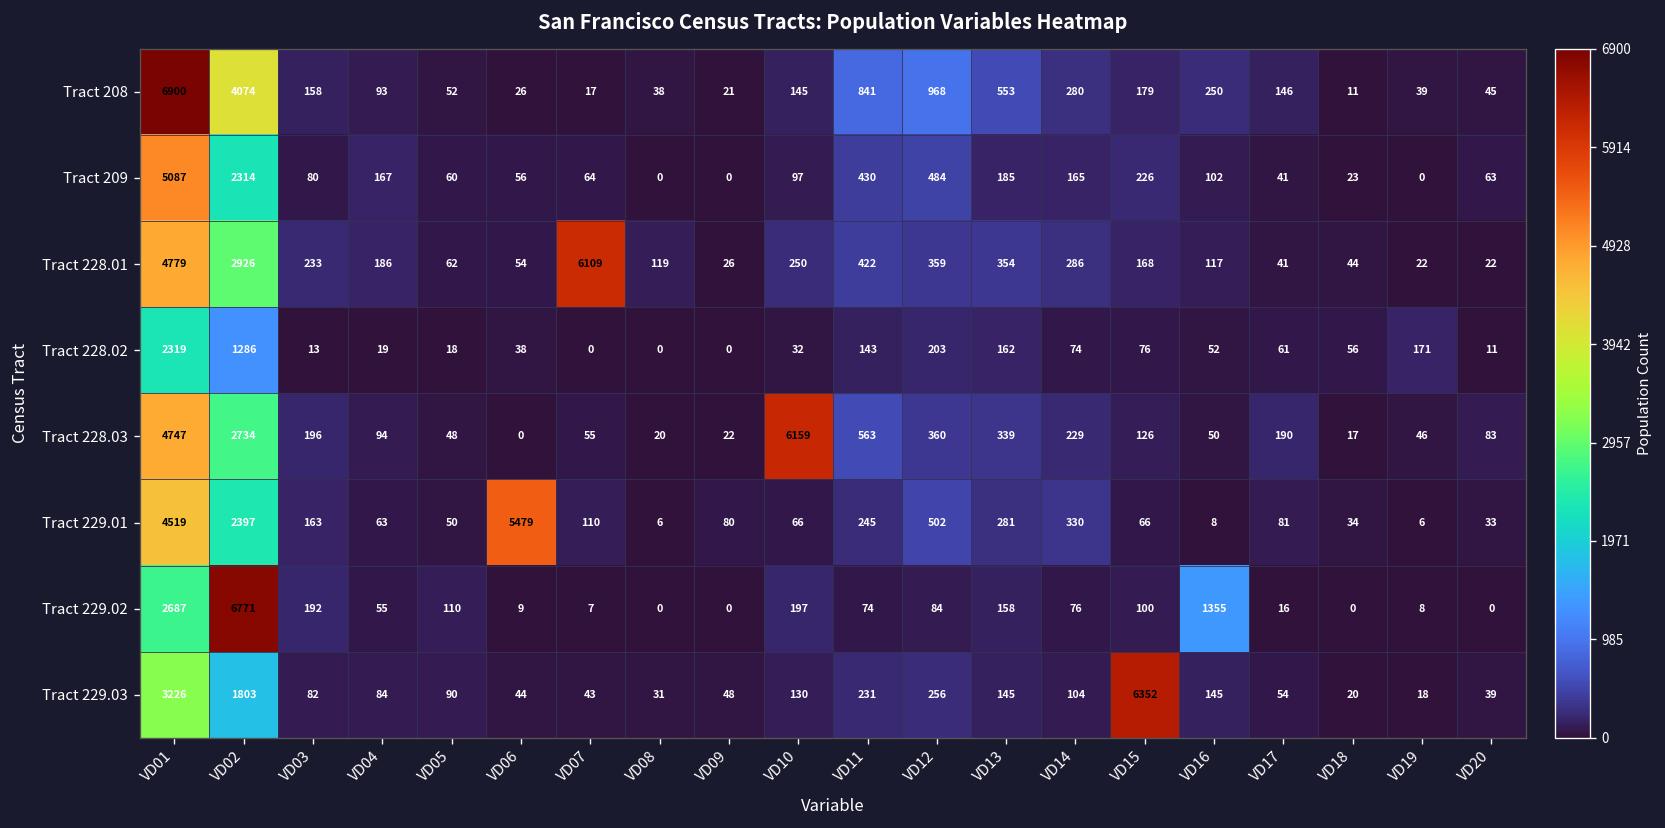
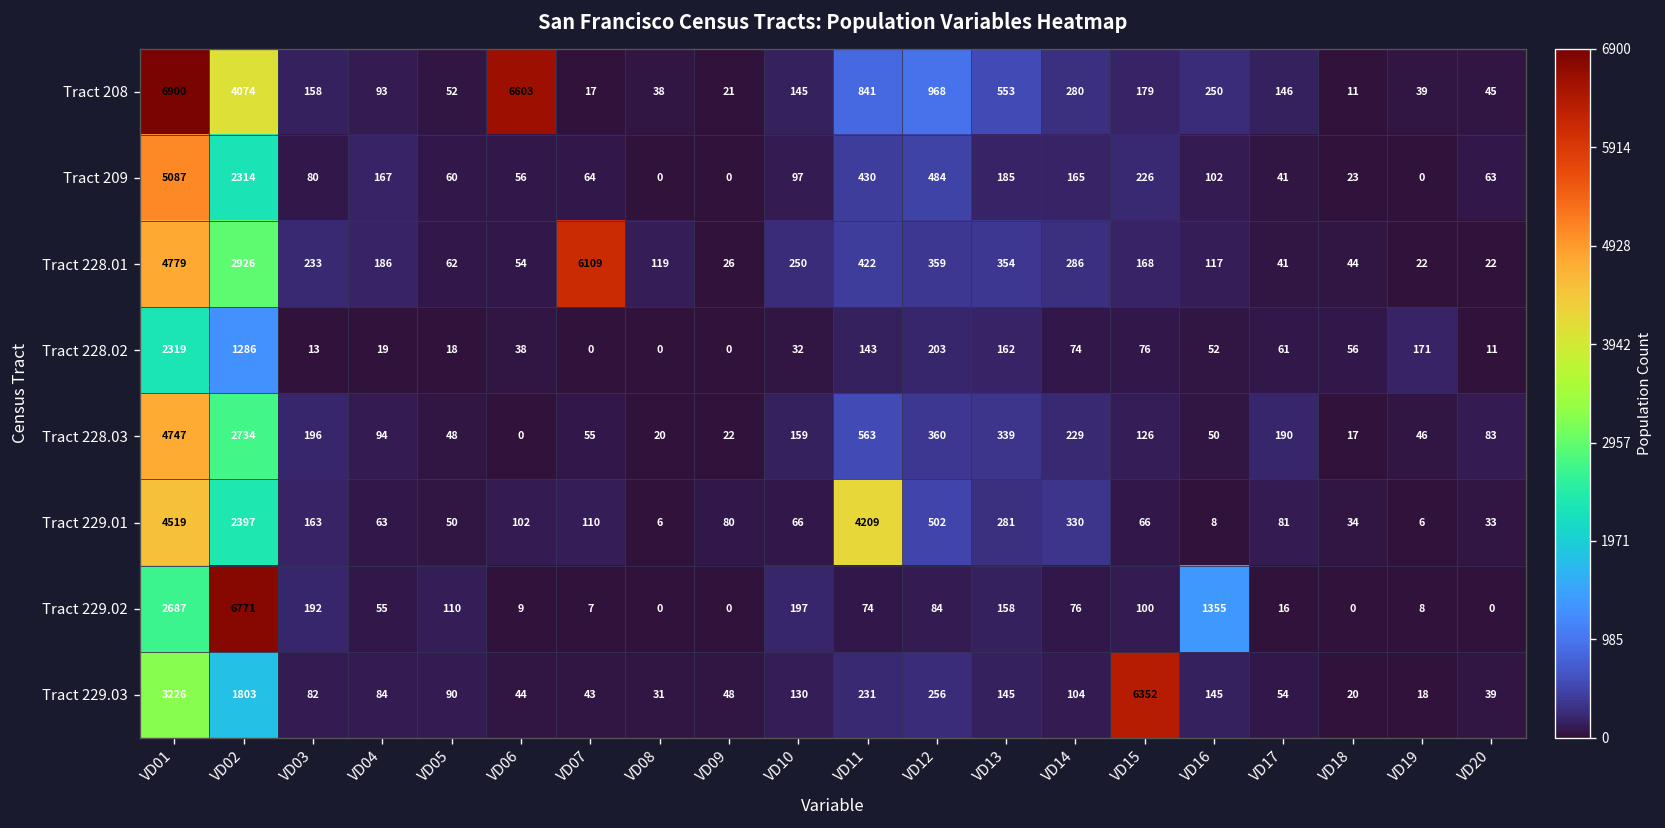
  {
    "Tract 208": {
      "VD01": 6900,
      "VD02": 4074,
      "VD03": 158,
      "VD04": 93,
      "VD05": 52,
-     "VD06": 26,
+     "VD06": 6603,
      "VD07": 17,
      "VD08": 38,
      "VD09": 21,
      "VD10": 145,
      "VD11": 841,
      "VD12": 968,
      "VD13": 553,
      "VD14": 280,
      "VD15": 179,
      "VD16": 250,
      "VD17": 146,
      "VD18": 11,
      "VD19": 39,
      "VD20": 45
    },
    "Tract 209": {
      "VD01": 5087,
      "VD02": 2314,
      "VD03": 80,
      "VD04": 167,
      "VD05": 60,
      "VD06": 56,
      "VD07": 64,
      "VD08": 0,
      "VD09": 0,
      "VD10": 97,
      "VD11": 430,
      "VD12": 484,
      "VD13": 185,
      "VD14": 165,
      "VD15": 226,
      "VD16": 102,
      "VD17": 41,
      "VD18": 23,
      "VD19": 0,
      "VD20": 63
    },
    "Tract 228.01": {
      "VD01": 4779,
      "VD02": 2926,
      "VD03": 233,
      "VD04": 186,
      "VD05": 62,
      "VD06": 54,
      "VD07": 6109,
      "VD08": 119,
      "VD09": 26,
      "VD10": 250,
      "VD11": 422,
      "VD12": 359,
      "VD13": 354,
      "VD14": 286,
      "VD15": 168,
      "VD16": 117,
      "VD17": 41,
      "VD18": 44,
      "VD19": 22,
      "VD20": 22
    },
    "Tract 228.02": {
      "VD01": 2319,
      "VD02": 1286,
      "VD03": 13,
      "VD04": 19,
      "VD05": 18,
      "VD06": 38,
      "VD07": 0,
      "VD08": 0,
      "VD09": 0,
      "VD10": 32,
      "VD11": 143,
      "VD12": 203,
      "VD13": 162,
      "VD14": 74,
      "VD15": 76,
      "VD16": 52,
      "VD17": 61,
      "VD18": 56,
      "VD19": 171,
      "VD20": 11
    },
    "Tract 228.03": {
      "VD01": 4747,
      "VD02": 2734,
      "VD03": 196,
      "VD04": 94,
      "VD05": 48,
      "VD06": 0,
      "VD07": 55,
      "VD08": 20,
      "VD09": 22,
-     "VD10": 6159,
+     "VD10": 159,
      "VD11": 563,
      "VD12": 360,
      "VD13": 339,
      "VD14": 229,
      "VD15": 126,
      "VD16": 50,
      "VD17": 190,
      "VD18": 17,
      "VD19": 46,
      "VD20": 83
    },
    "Tract 229.01": {
      "VD01": 4519,
      "VD02": 2397,
      "VD03": 163,
      "VD04": 63,
      "VD05": 50,
-     "VD06": 5479,
+     "VD06": 102,
      "VD07": 110,
      "VD08": 6,
      "VD09": 80,
      "VD10": 66,
-     "VD11": 245,
+     "VD11": 4209,
      "VD12": 502,
      "VD13": 281,
      "VD14": 330,
      "VD15": 66,
      "VD16": 8,
      "VD17": 81,
      "VD18": 34,
      "VD19": 6,
      "VD20": 33
    },
    "Tract 229.02": {
      "VD01": 2687,
      "VD02": 6771,
      "VD03": 192,
      "VD04": 55,
      "VD05": 110,
      "VD06": 9,
      "VD07": 7,
      "VD08": 0,
      "VD09": 0,
      "VD10": 197,
      "VD11": 74,
      "VD12": 84,
      "VD13": 158,
      "VD14": 76,
      "VD15": 100,
      "VD16": 1355,
      "VD17": 16,
      "VD18": 0,
      "VD19": 8,
      "VD20": 0
    },
    "Tract 229.03": {
      "VD01": 3226,
      "VD02": 1803,
      "VD03": 82,
      "VD04": 84,
      "VD05": 90,
      "VD06": 44,
      "VD07": 43,
      "VD08": 31,
      "VD09": 48,
      "VD10": 130,
      "VD11": 231,
      "VD12": 256,
      "VD13": 145,
      "VD14": 104,
      "VD15": 6352,
      "VD16": 145,
      "VD17": 54,
      "VD18": 20,
      "VD19": 18,
      "VD20": 39
    }
  }
